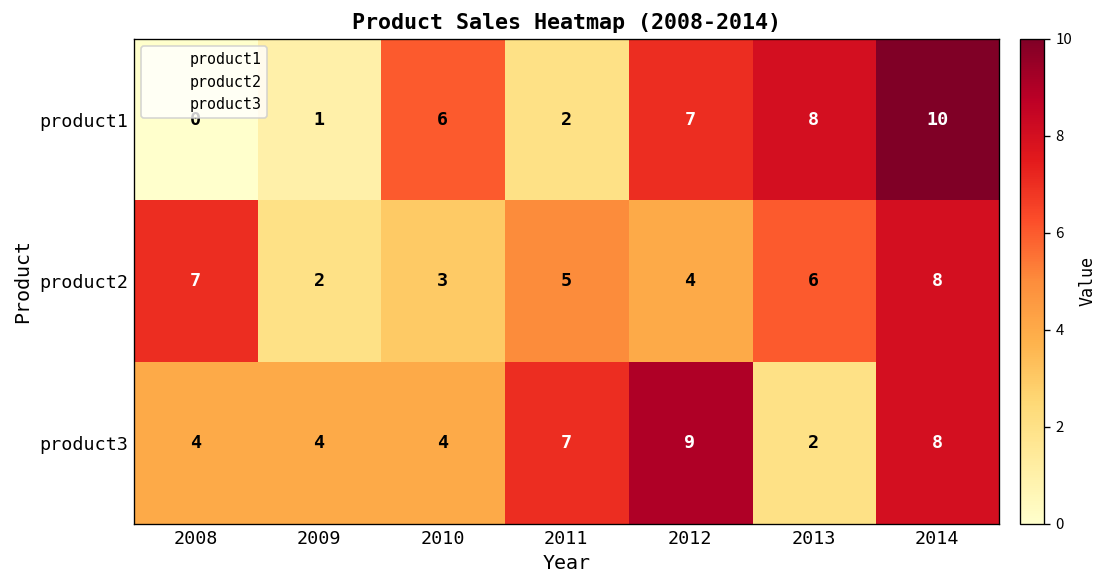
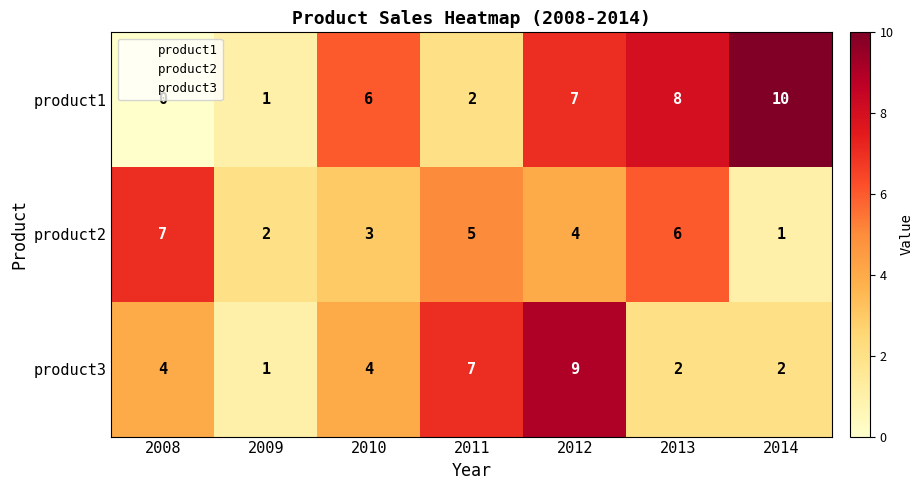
  {
    "product1": {
      "2009": 1,
      "2010": 6,
      "2011": 2,
      "2012": 7,
      "2013": 8,
      "2014": 10
    },
    "product2": {
      "2008": 7,
      "2009": 2,
      "2010": 3,
      "2011": 5,
      "2012": 4,
      "2013": 6,
-     "2014": 8
+     "2014": 1
    },
    "product3": {
      "2008": 4,
-     "2009": 4,
+     "2009": 1,
      "2010": 4,
      "2011": 7,
      "2012": 9,
      "2013": 2,
-     "2014": 8
+     "2014": 2
    }
  }
